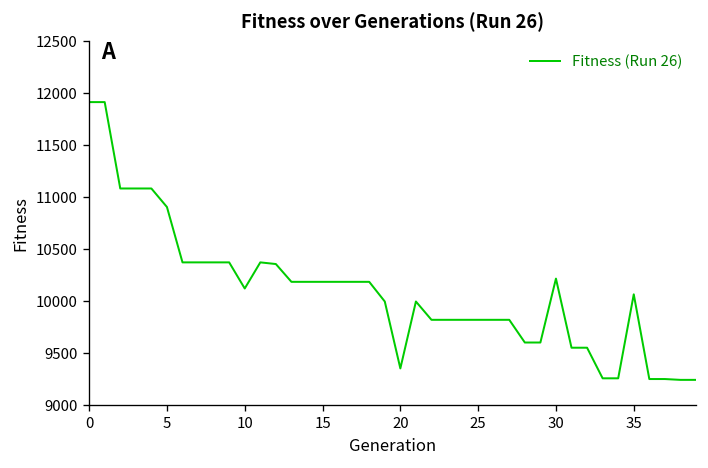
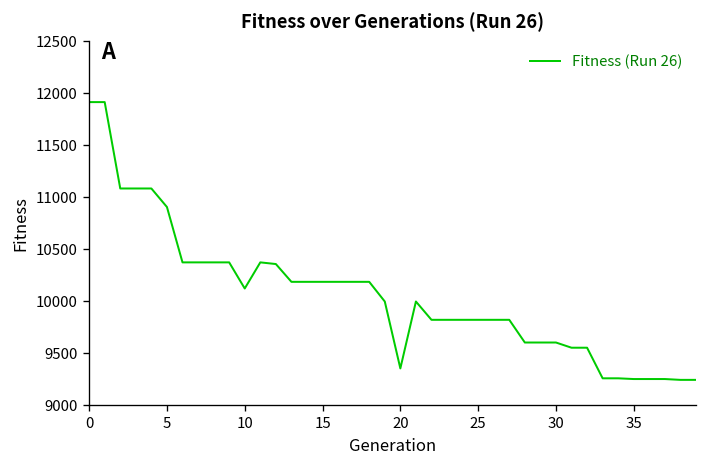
  {
    "0": 11900,
    "5": 10900,
    "10": 10100,
    "15": 10200,
    "20": 9400,
    "25": 9800,
-   "30": 10200,
-   "35": 10100
+   "30": 9600,
+   "35": 9300
  }
